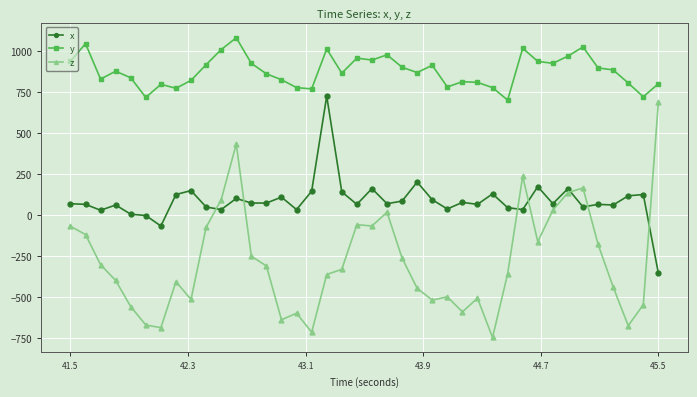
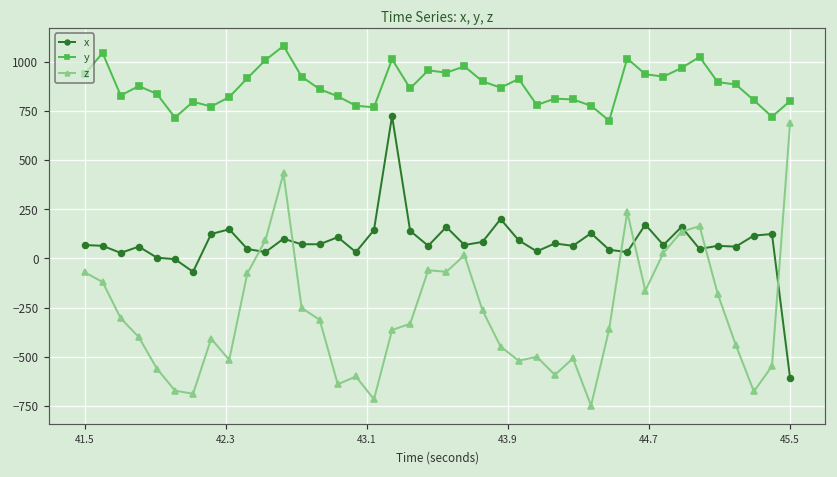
  {
    "x": {
      "41.5": 70,
-     "45.5": -360
+     "45.5": -610
    },
    "y": {
      "45.5": 800
    },
    "z": {
      "41.5": -70,
      "45.5": 690
    }
  }
